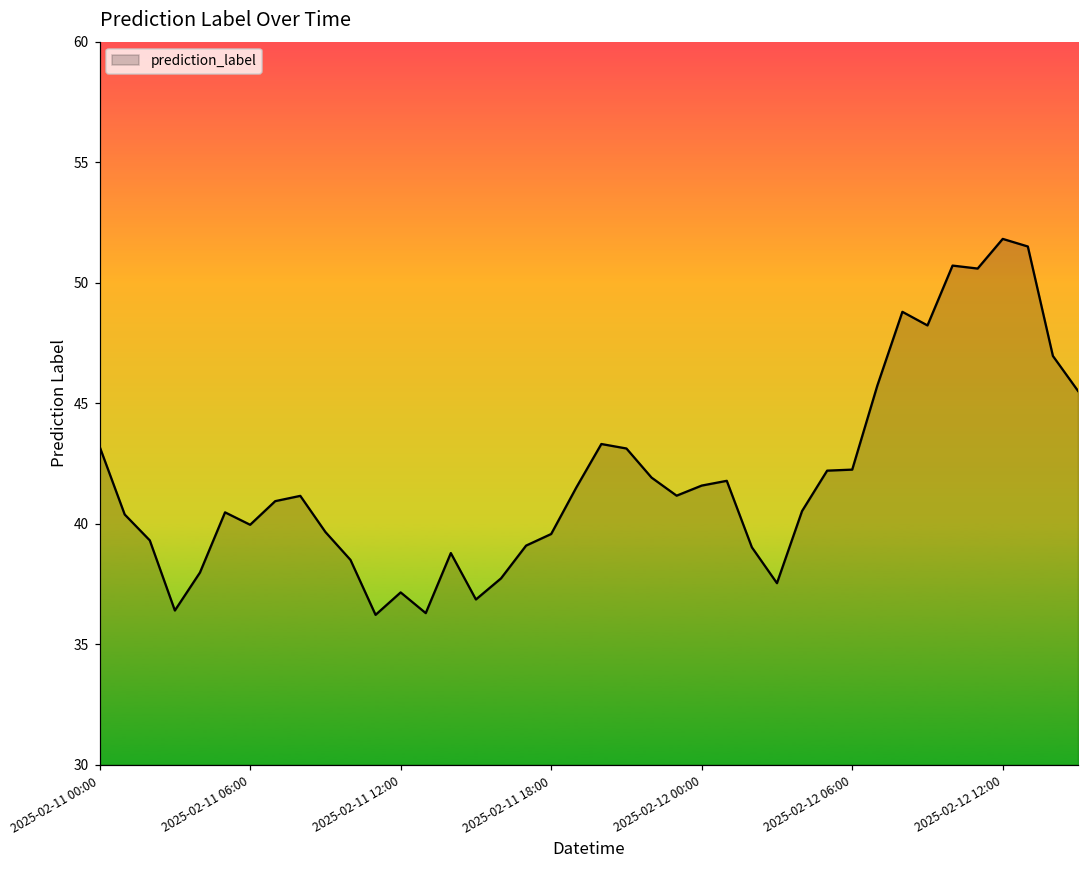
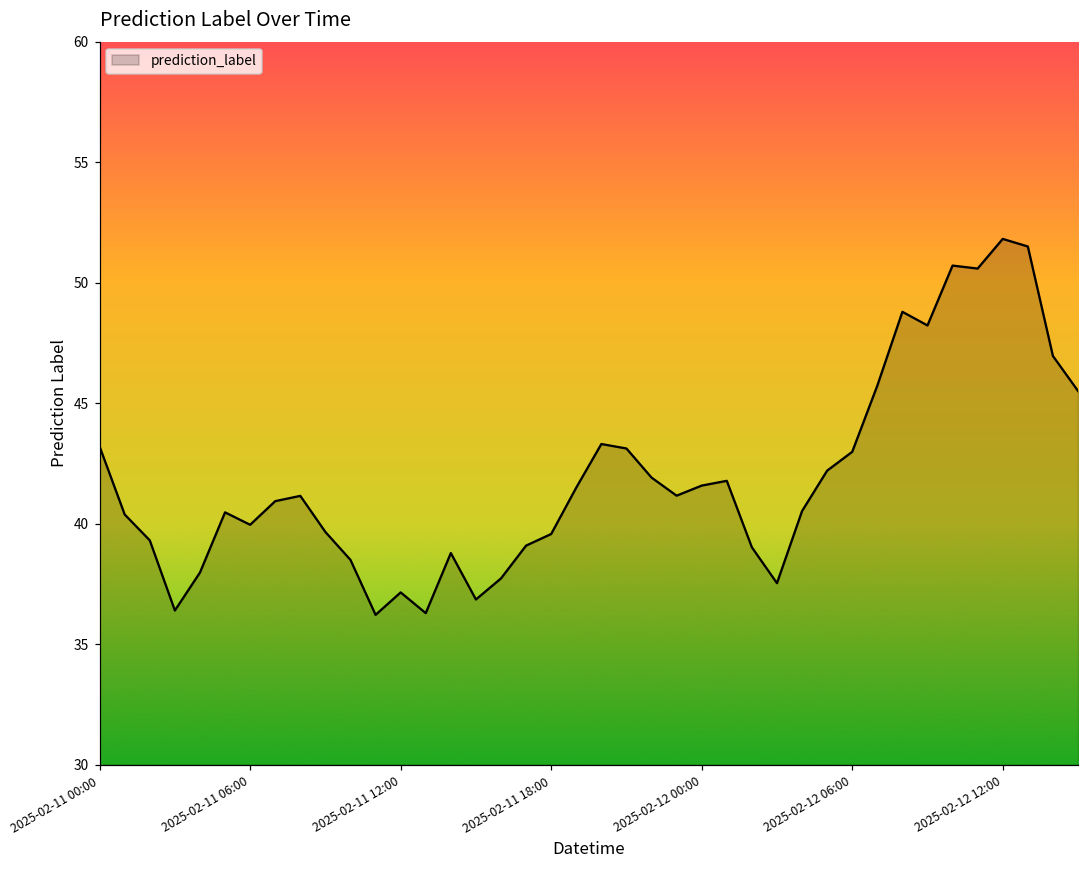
  {
    "2025-02-11 00:00": 43.2,
    "2025-02-11 06:00": 40.0,
    "2025-02-11 12:00": 37.2,
    "2025-02-11 18:00": 39.6,
    "2025-02-12 00:00": 41.6,
-   "2025-02-12 06:00": 42.2,
+   "2025-02-12 06:00": 43.0,
    "2025-02-12 12:00": 51.8
  }
